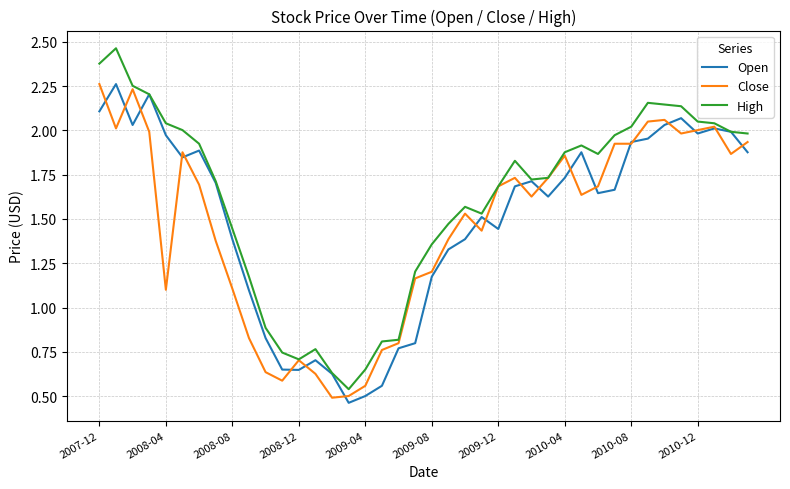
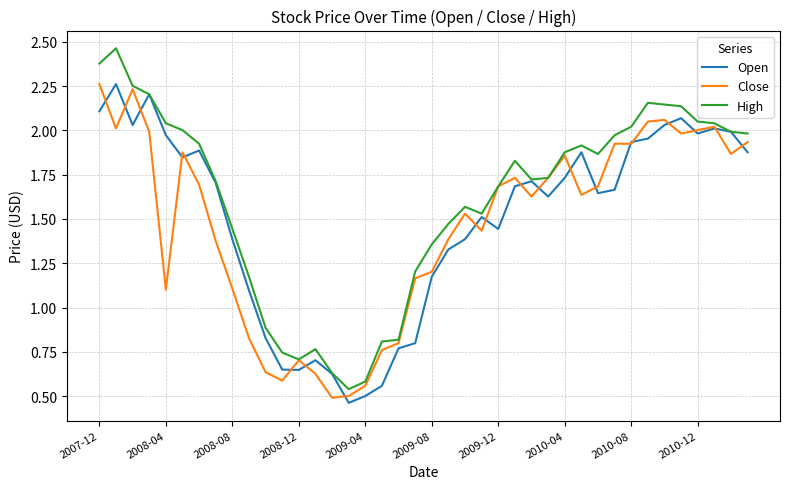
  {
    "Open": {
      "2007-12": 2.11,
      "2008-04": 1.97,
      "2008-08": 1.39,
      "2008-12": 0.65,
      "2009-04": 0.50,
      "2009-08": 1.17,
      "2009-12": 1.44,
      "2010-04": 1.73,
      "2010-12": 1.98
    },
    "Close": {
      "2007-12": 2.26,
      "2008-04": 1.10,
      "2008-08": 1.11,
      "2009-04": 0.56,
      "2009-08": 1.20,
      "2010-04": 1.86,
      "2010-12": 2.00
    },
    "High": {
      "2007-12": 2.38,
      "2008-04": 2.04,
      "2008-08": 1.44,
-     "2009-04": 0.65,
+     "2009-04": 0.58,
      "2009-08": 1.36,
      "2010-04": 1.88,
      "2010-08": 2.02,
      "2010-12": 2.05
    }
  }
